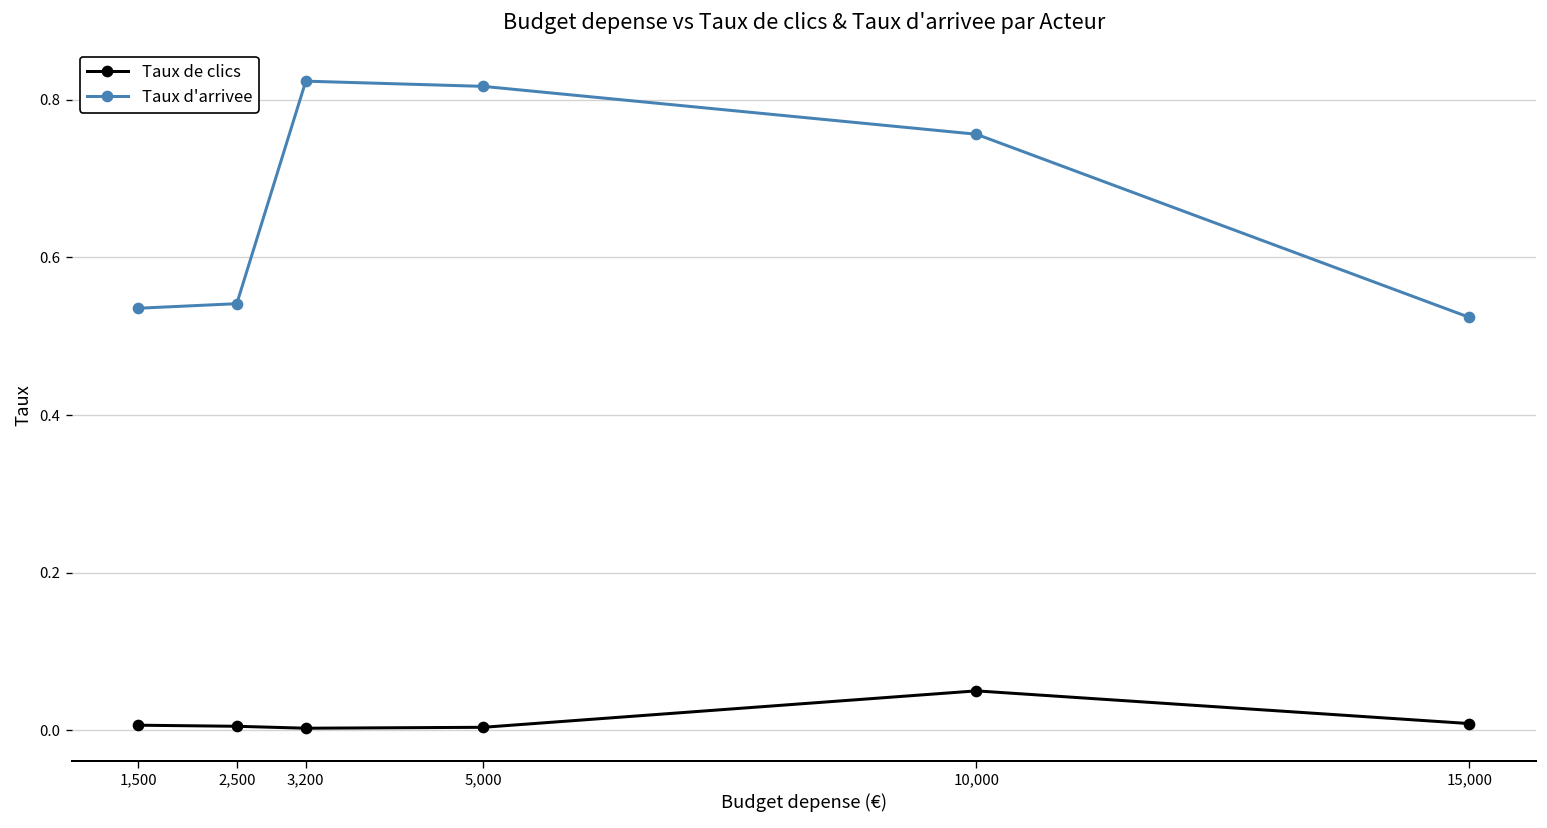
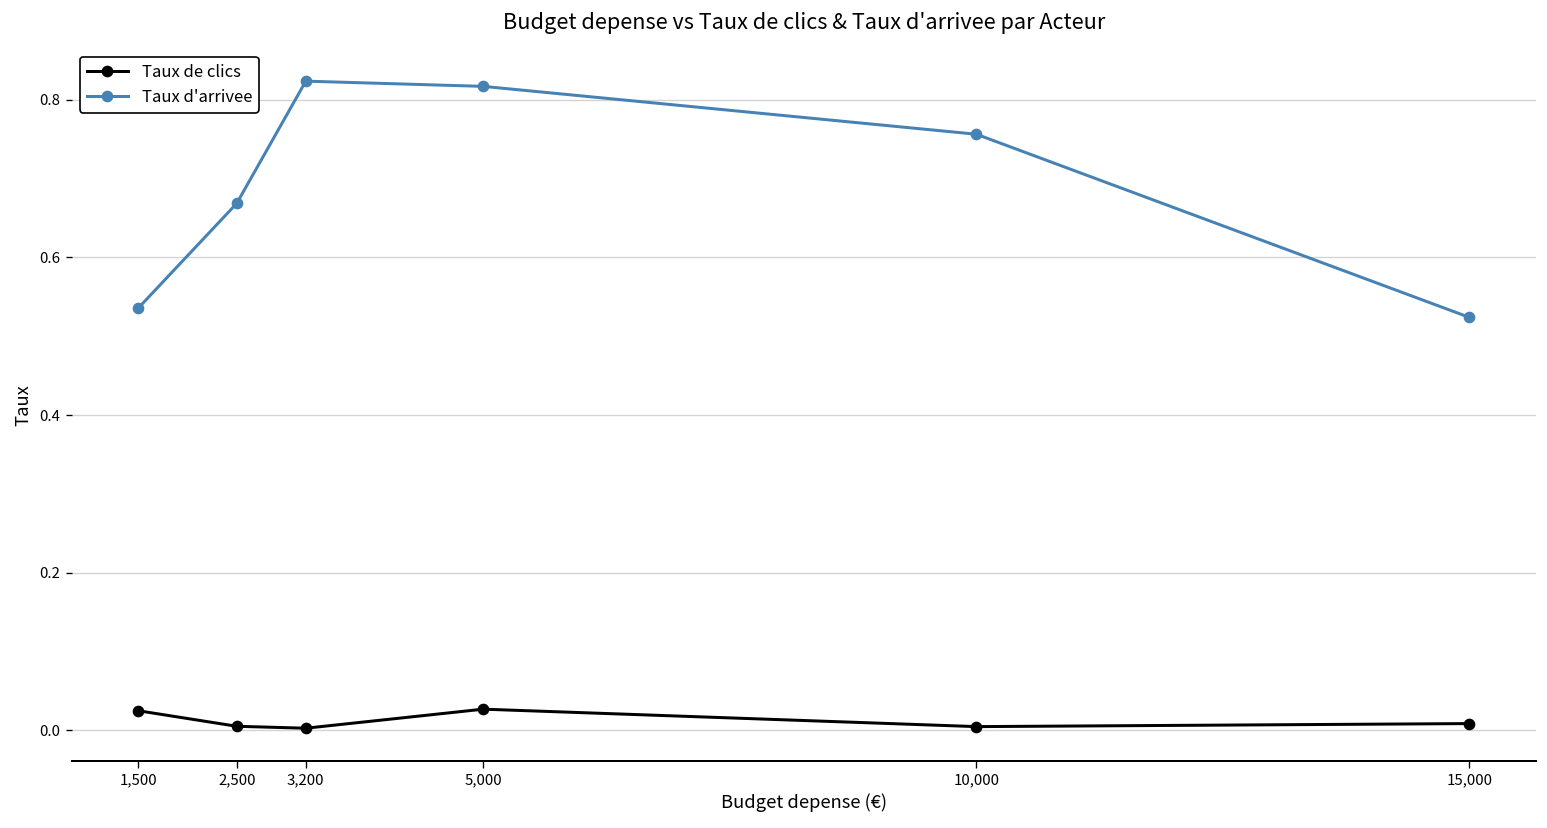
  {
    "Taux de clics": {
-     "1,500": 0.01,
+     "1,500": 0.03,
      "2,500": 0.01,
      "3,200": 0.00,
-     "5,000": 0.00,
-     "10,000": 0.05,
+     "5,000": 0.03,
+     "10,000": 0.00,
      "15,000": 0.01
    },
    "Taux d'arrivee": {
      "1,500": 0.54,
-     "2,500": 0.54,
+     "2,500": 0.67,
      "3,200": 0.82,
      "5,000": 0.82,
      "10,000": 0.76,
      "15,000": 0.52
    }
  }
